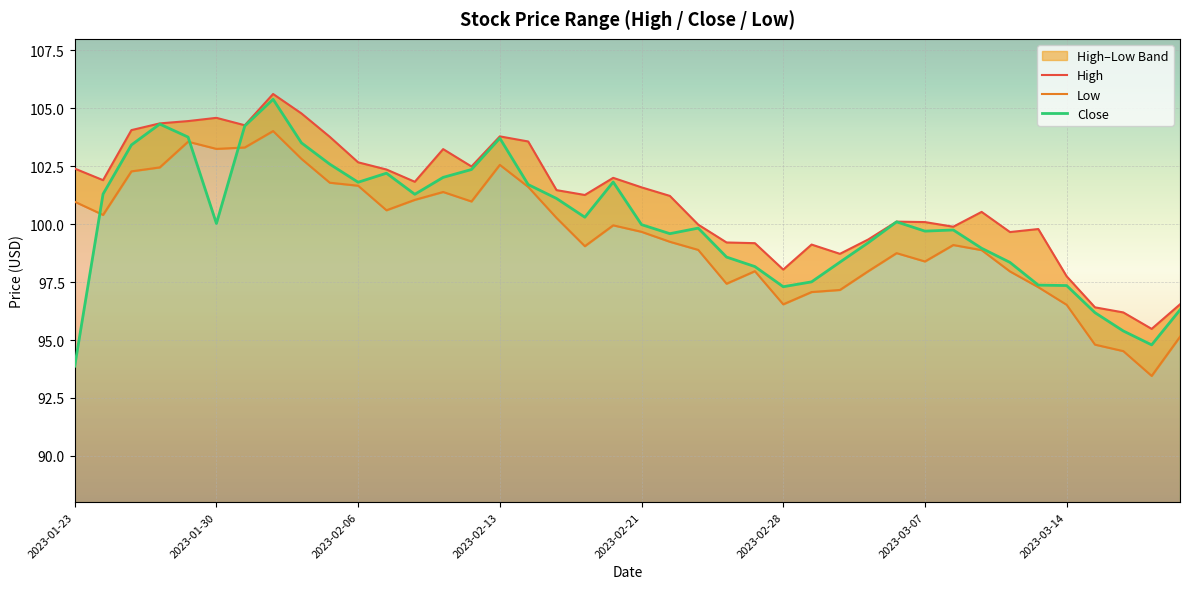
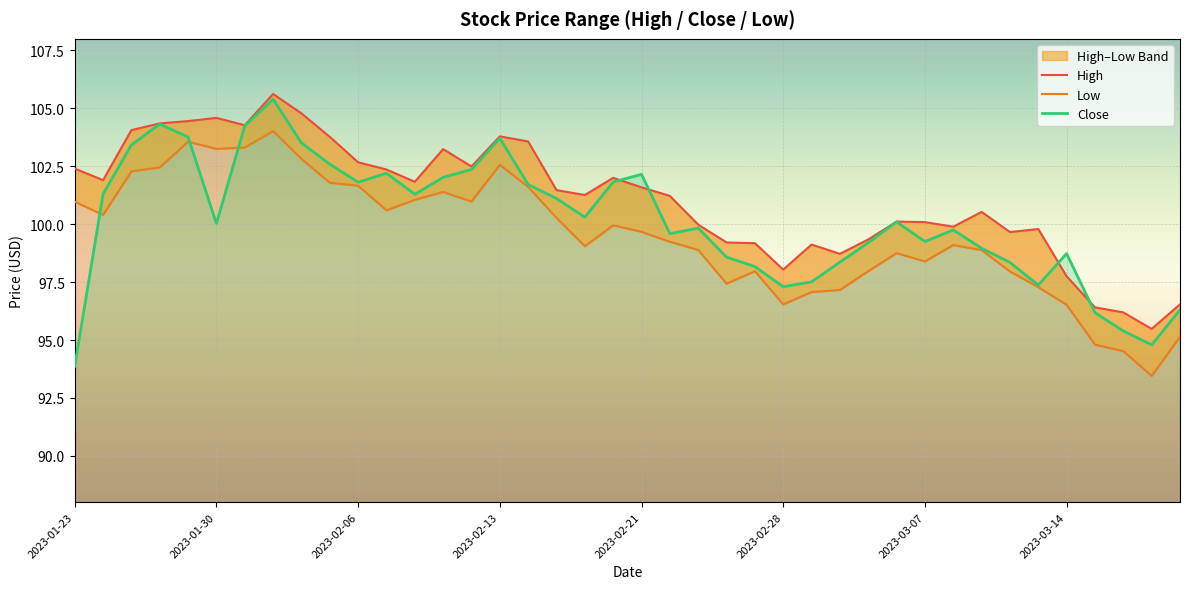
  {
    "Close": {
      "2023-01-23": 93.9,
      "2023-01-30": 100.0,
      "2023-02-06": 101.8,
-     "2023-02-21": 100.0,
+     "2023-02-21": 102.2,
      "2023-02-28": 97.3,
-     "2023-03-07": 99.7,
-     "2023-03-14": 97.4
+     "2023-03-07": 99.3,
+     "2023-03-14": 98.7
    }
  }
